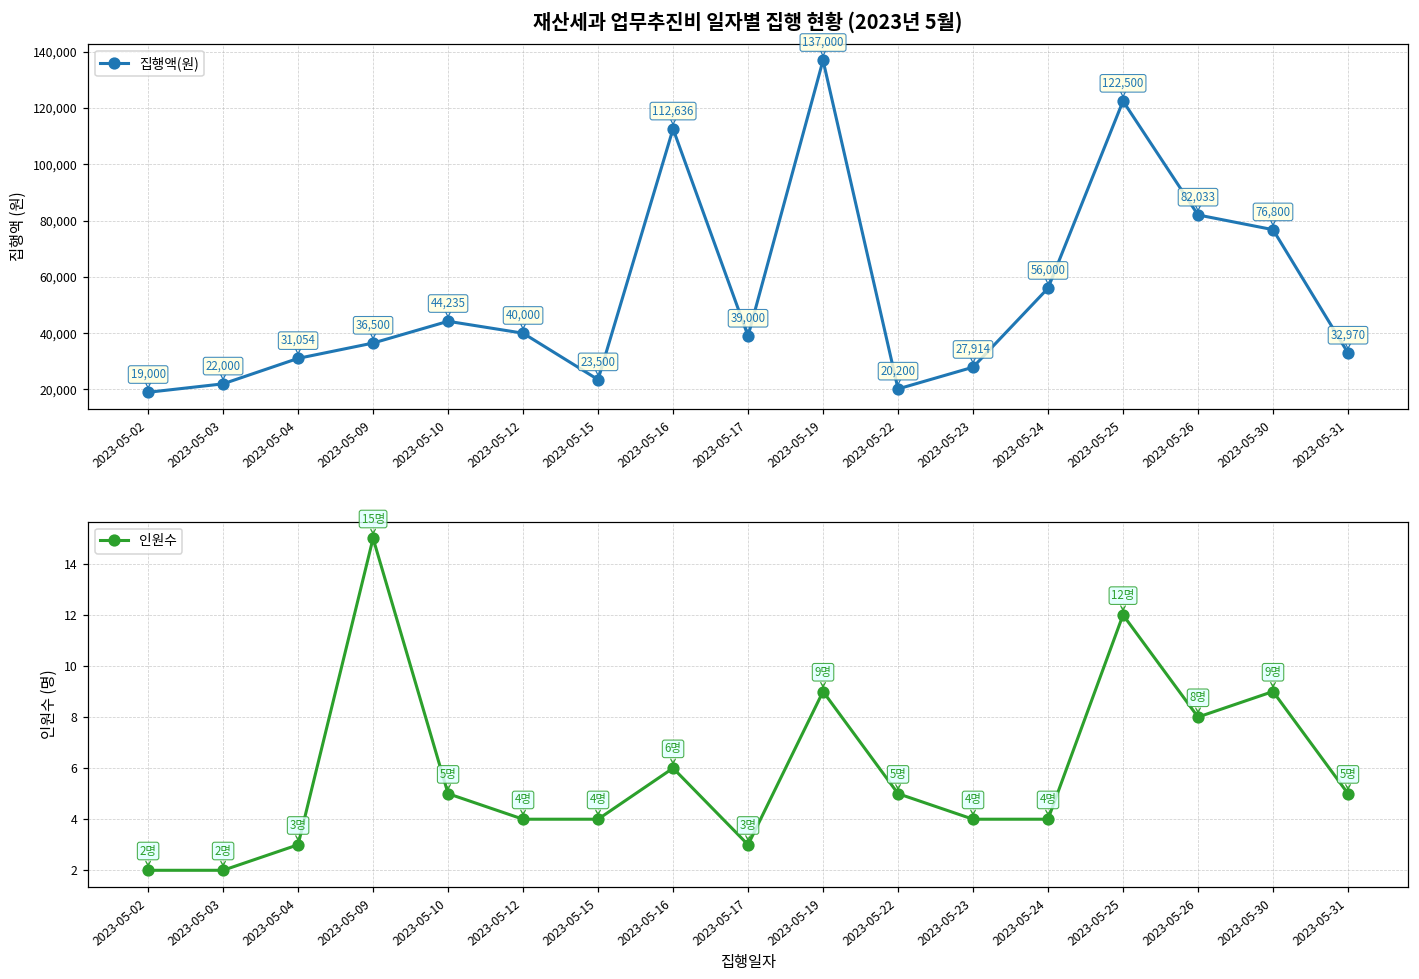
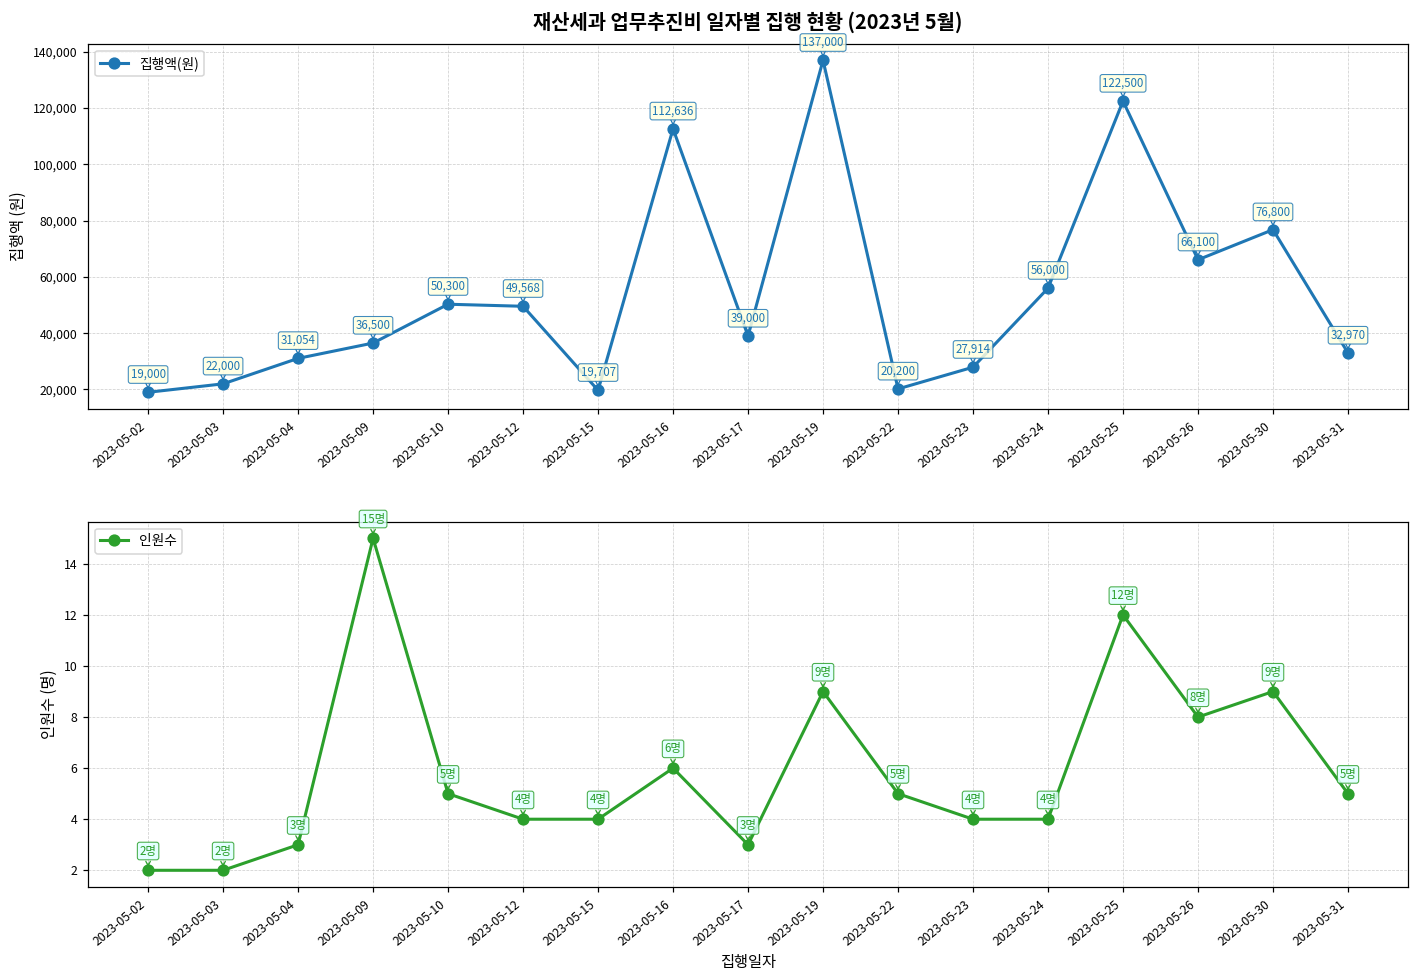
  {
    "재산세과 업무추진비 일자별 집행 현황 (2023년 5월)": {
-     "2023-05-10": "44,235",
-     "2023-05-12": "40,000",
-     "2023-05-15": "23,500",
-     "2023-05-26": "82,033"
+     "2023-05-10": "50,300",
+     "2023-05-12": "49,568",
+     "2023-05-15": "19,707",
+     "2023-05-26": "66,100"
    }
  }
